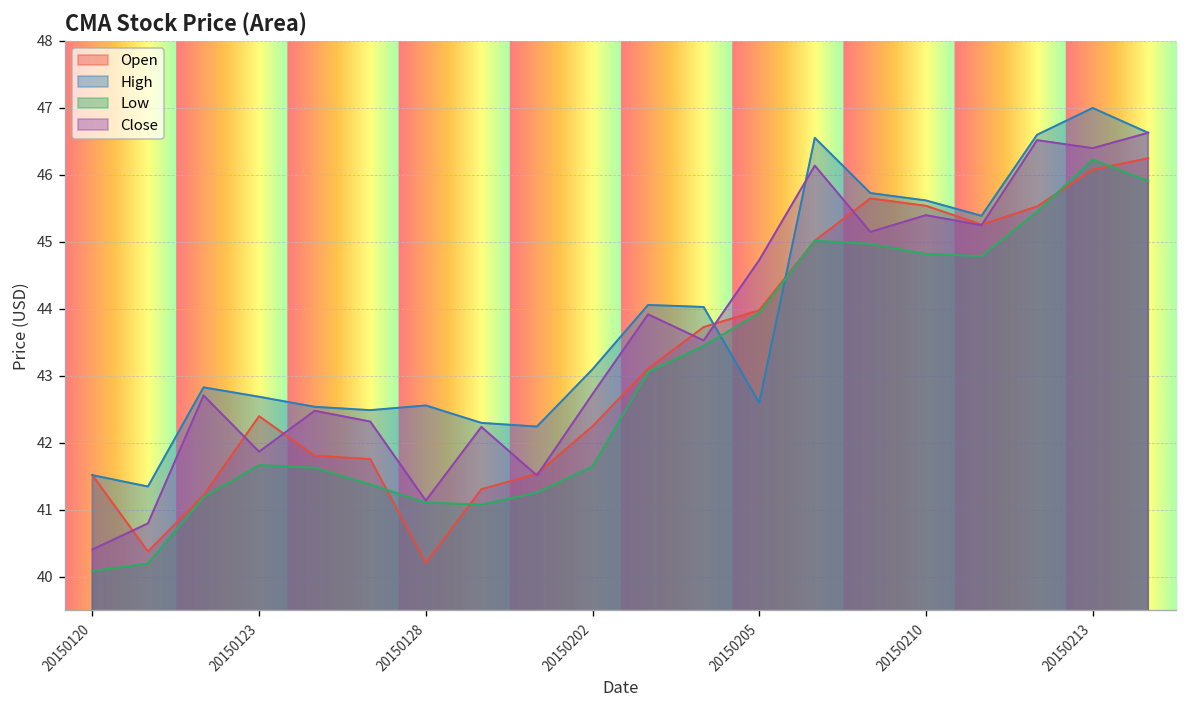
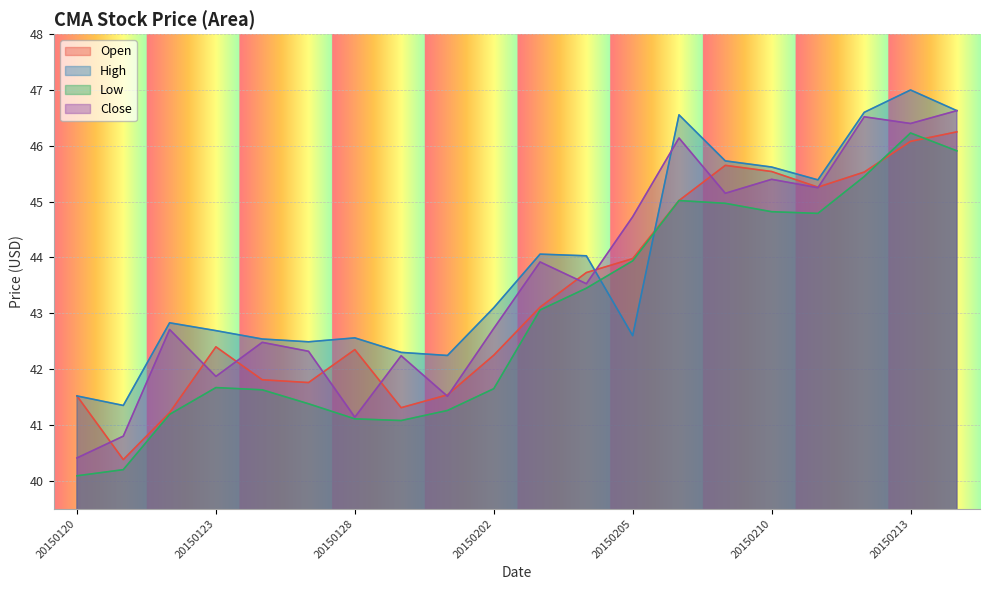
  {
    "Open": {
      "20150123": 42.4,
-     "20150128": 40.2,
+     "20150128": 42.4,
      "20150202": 42.3,
      "20150210": 45.5,
      "20150213": 46.1
    },
    "High": {
      "20150123": 42.7,
      "20150128": 42.6,
      "20150202": 43.1,
      "20150205": 42.6,
      "20150210": 45.6,
      "20150213": 47.0
    },
    "Low": {
      "20150120": 40.1,
      "20150123": 41.7,
      "20150202": 41.7,
      "20150210": 44.8,
      "20150213": 46.2
    },
    "Close": {
      "20150120": 40.4,
      "20150123": 41.9,
      "20150202": 42.7,
      "20150205": 44.7,
      "20150210": 45.4,
      "20150213": 46.4
    }
  }
